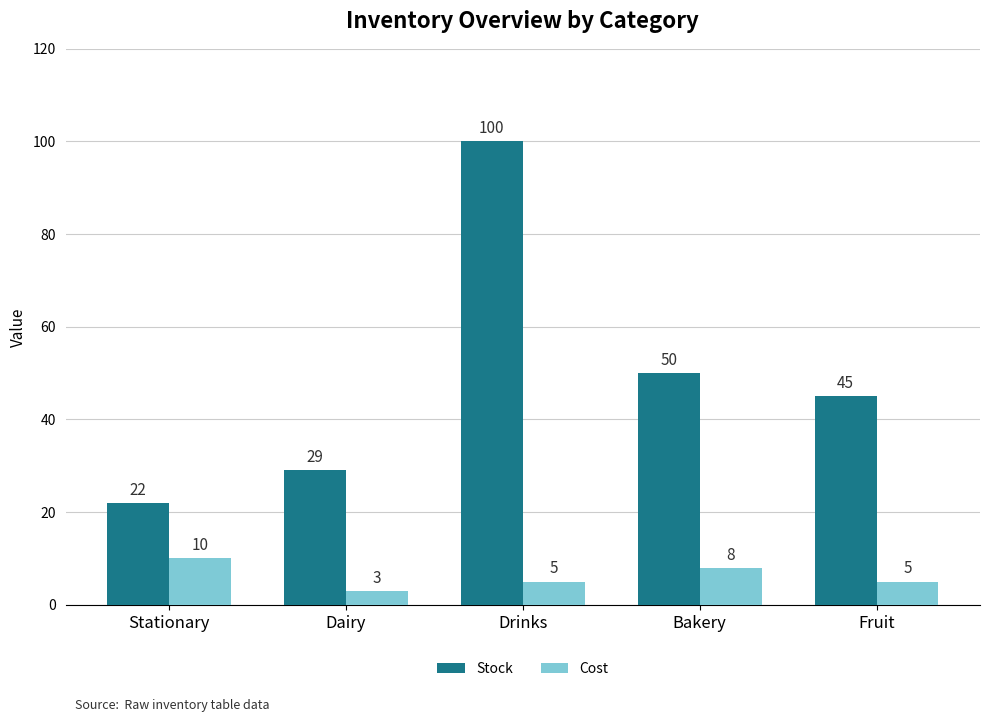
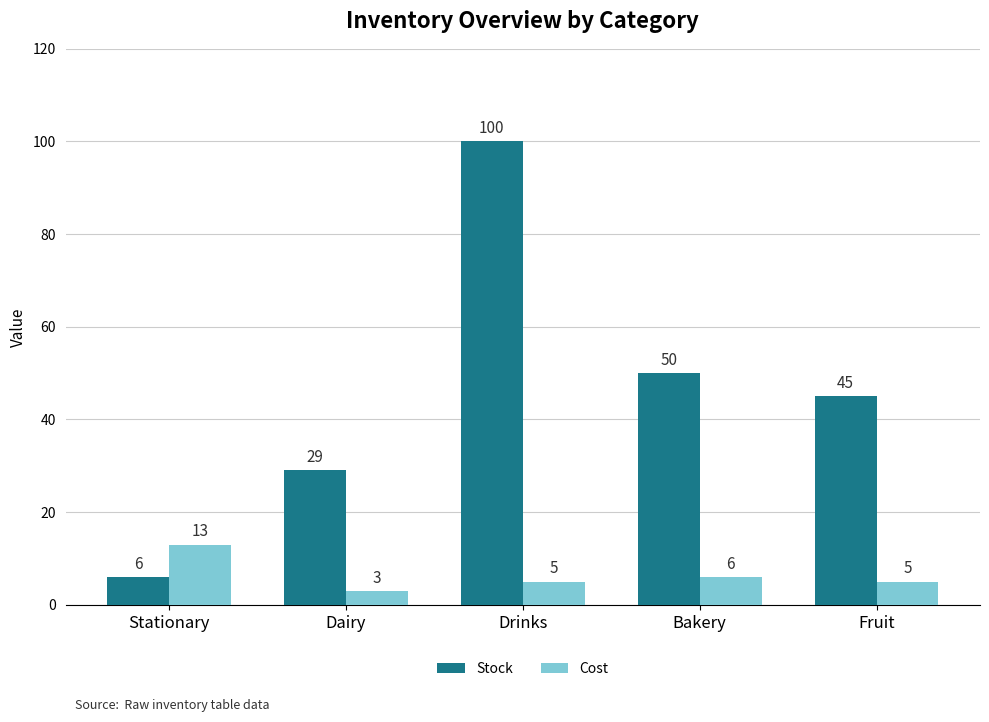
  {
    "Stock": {
-     "Stationary": 22,
+     "Stationary": 6,
      "Dairy": 29,
      "Drinks": 100,
      "Bakery": 50,
      "Fruit": 45
    },
    "Cost": {
-     "Stationary": 10,
+     "Stationary": 13,
      "Dairy": 3,
      "Drinks": 5,
-     "Bakery": 8,
+     "Bakery": 6,
      "Fruit": 5
    }
  }
